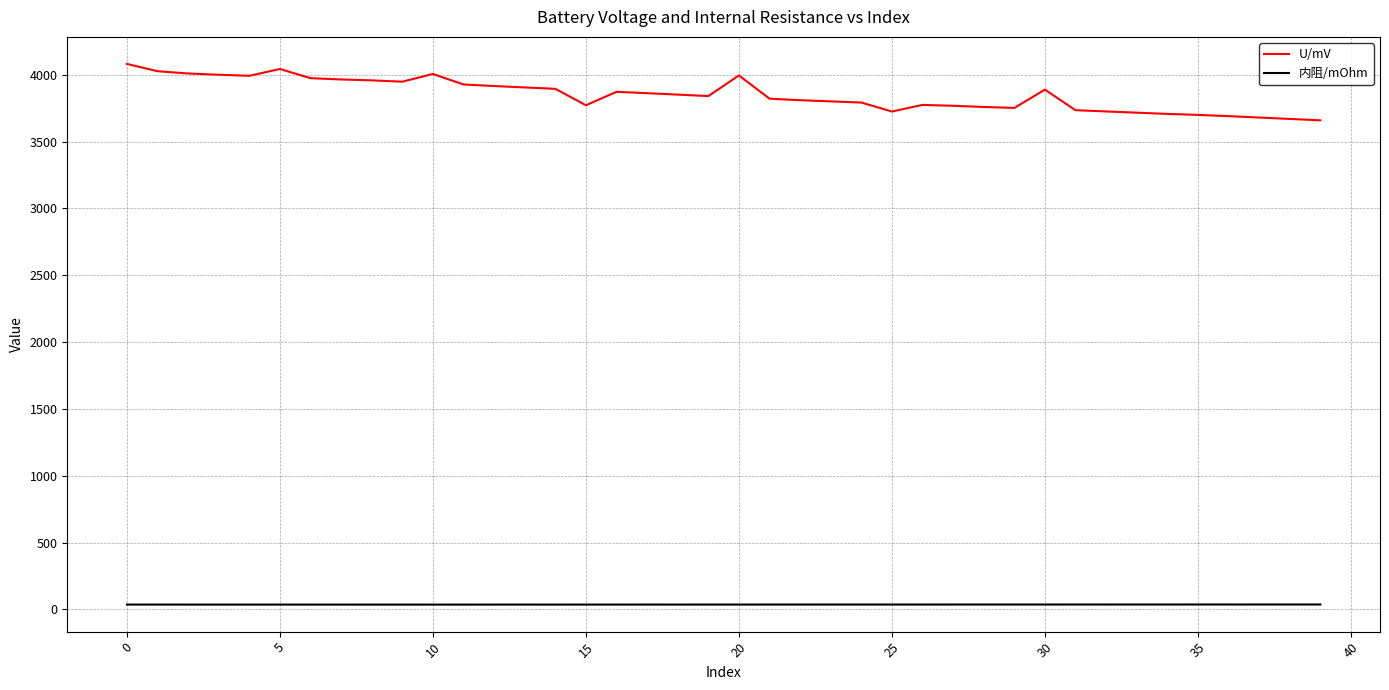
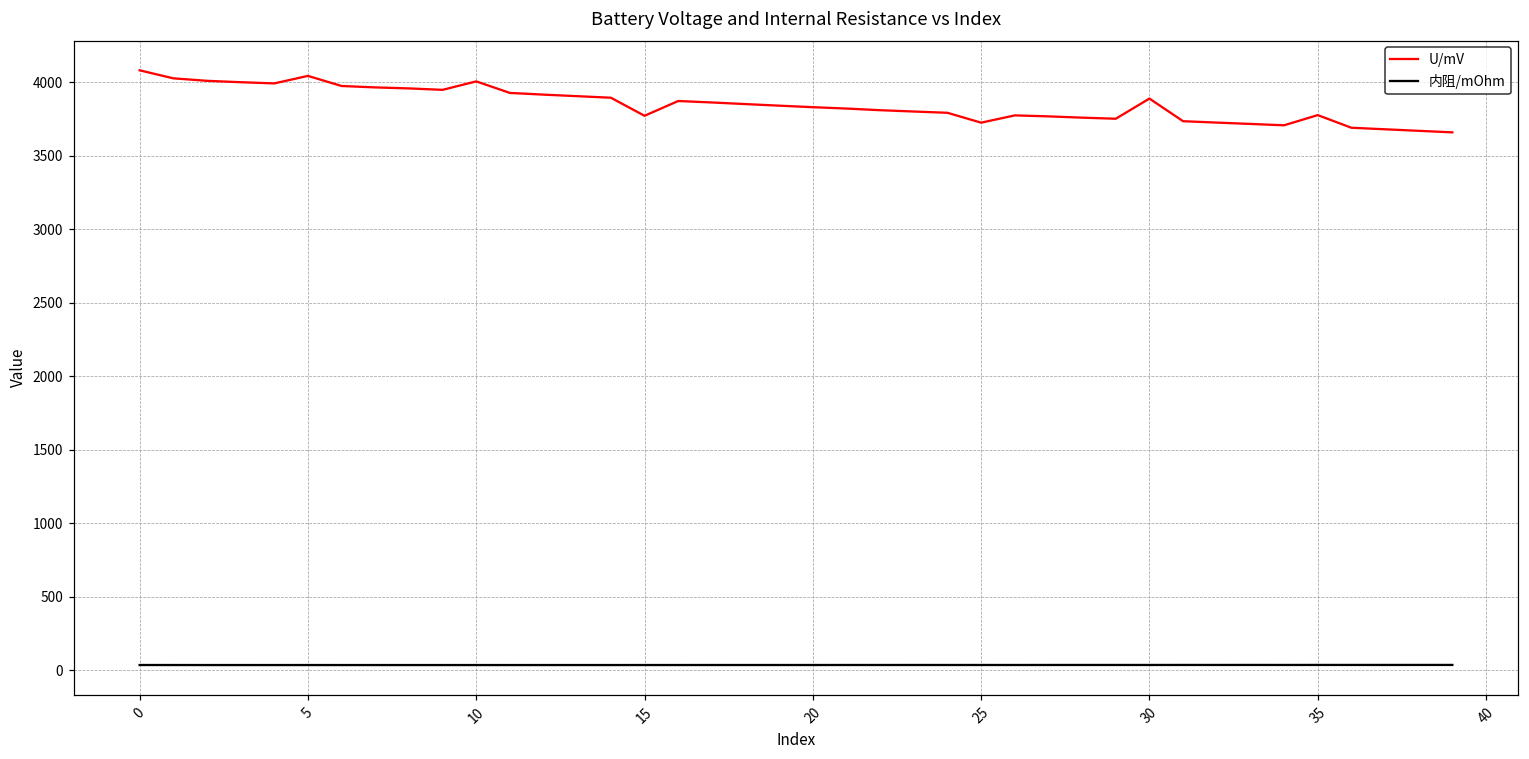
  {
    "U/mV": {
      "0": 4080,
      "5": 4040,
      "10": 4010,
      "15": 3770,
-     "20": 4000,
+     "20": 3830,
      "25": 3730,
      "30": 3890,
-     "35": 3700
+     "35": 3780
    },
    "内阻/mOhm": {
      "0": 40,
      "5": 40,
      "10": 40,
      "15": 40,
      "20": 40,
      "25": 40,
      "30": 40,
      "35": 40
    }
  }
